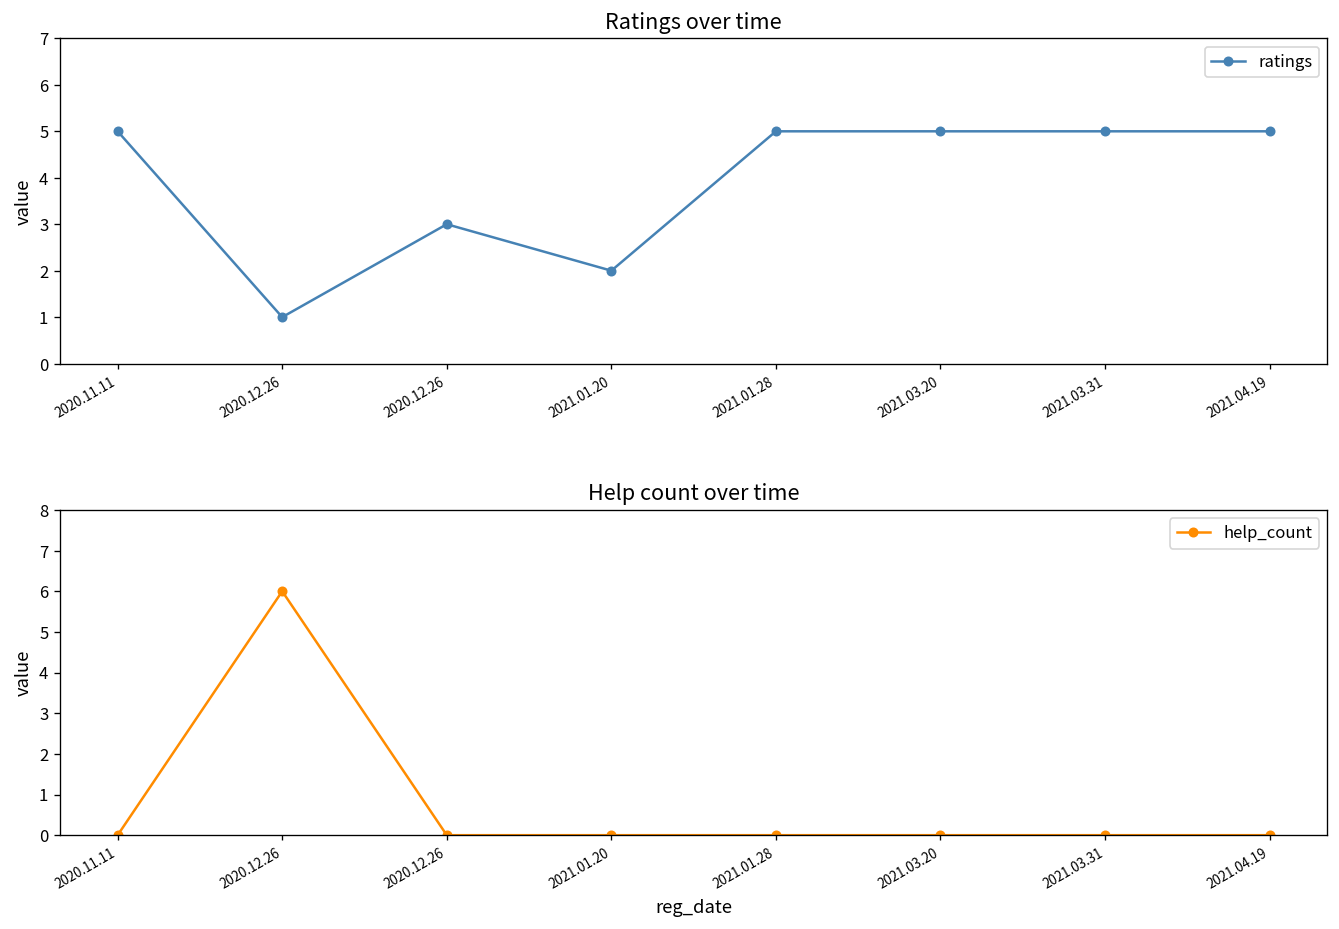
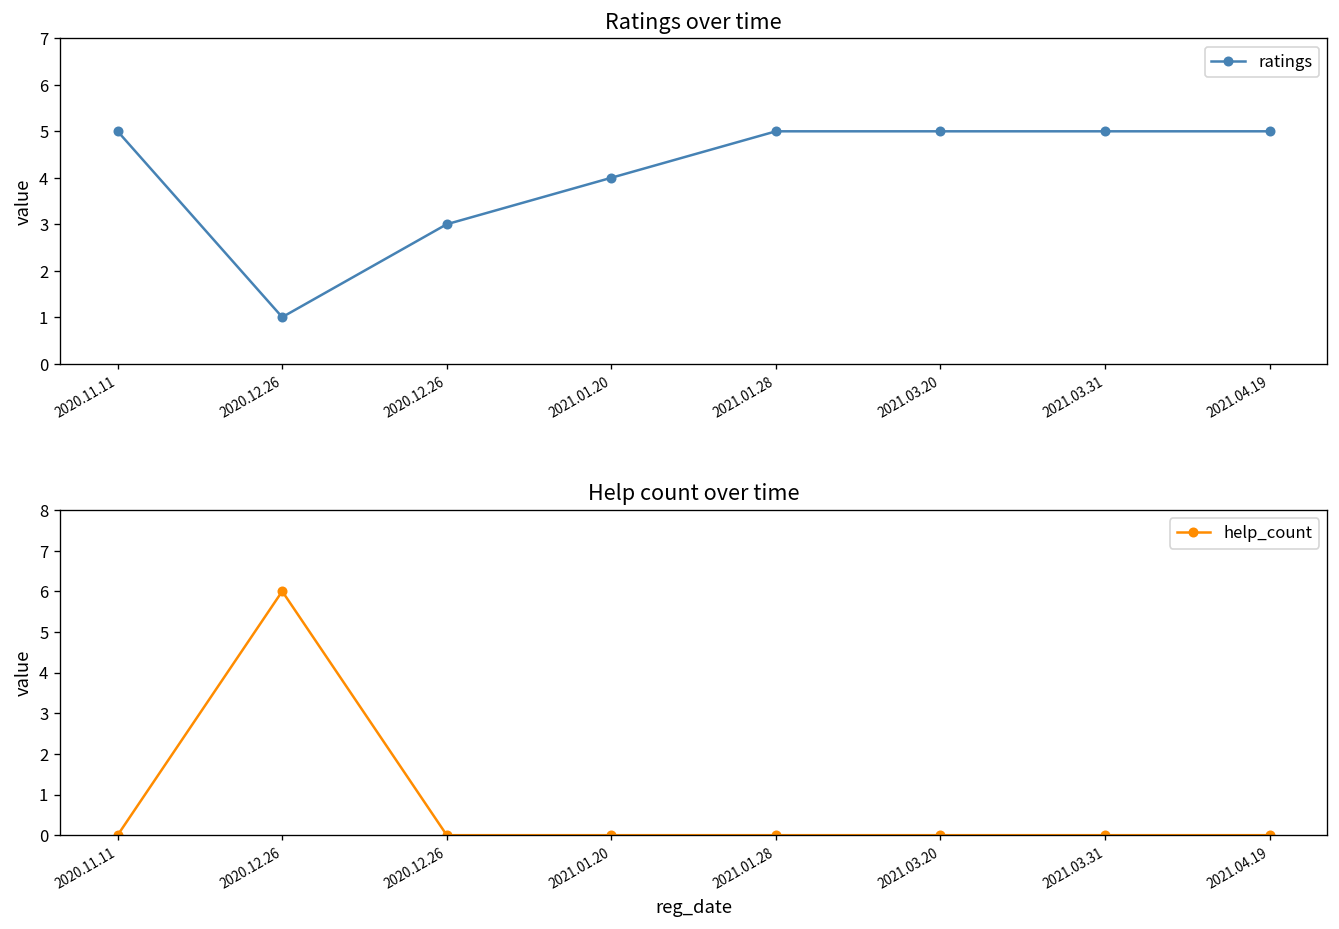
  {
    "Ratings over time": {
      "2020.11.11": 5,
-     "2021.01.20": 2,
+     "2021.01.20": 4,
      "2021.01.28": 5,
      "2021.03.20": 5,
      "2021.03.31": 5,
      "2021.04.19": 5
    },
    "Help count over time": {
      "2020.11.11": 0.0,
      "2021.01.20": 0.0,
      "2021.01.28": 0.0,
      "2021.03.20": 0.0,
      "2021.03.31": 0.0,
      "2021.04.19": 0.0
    }
  }
